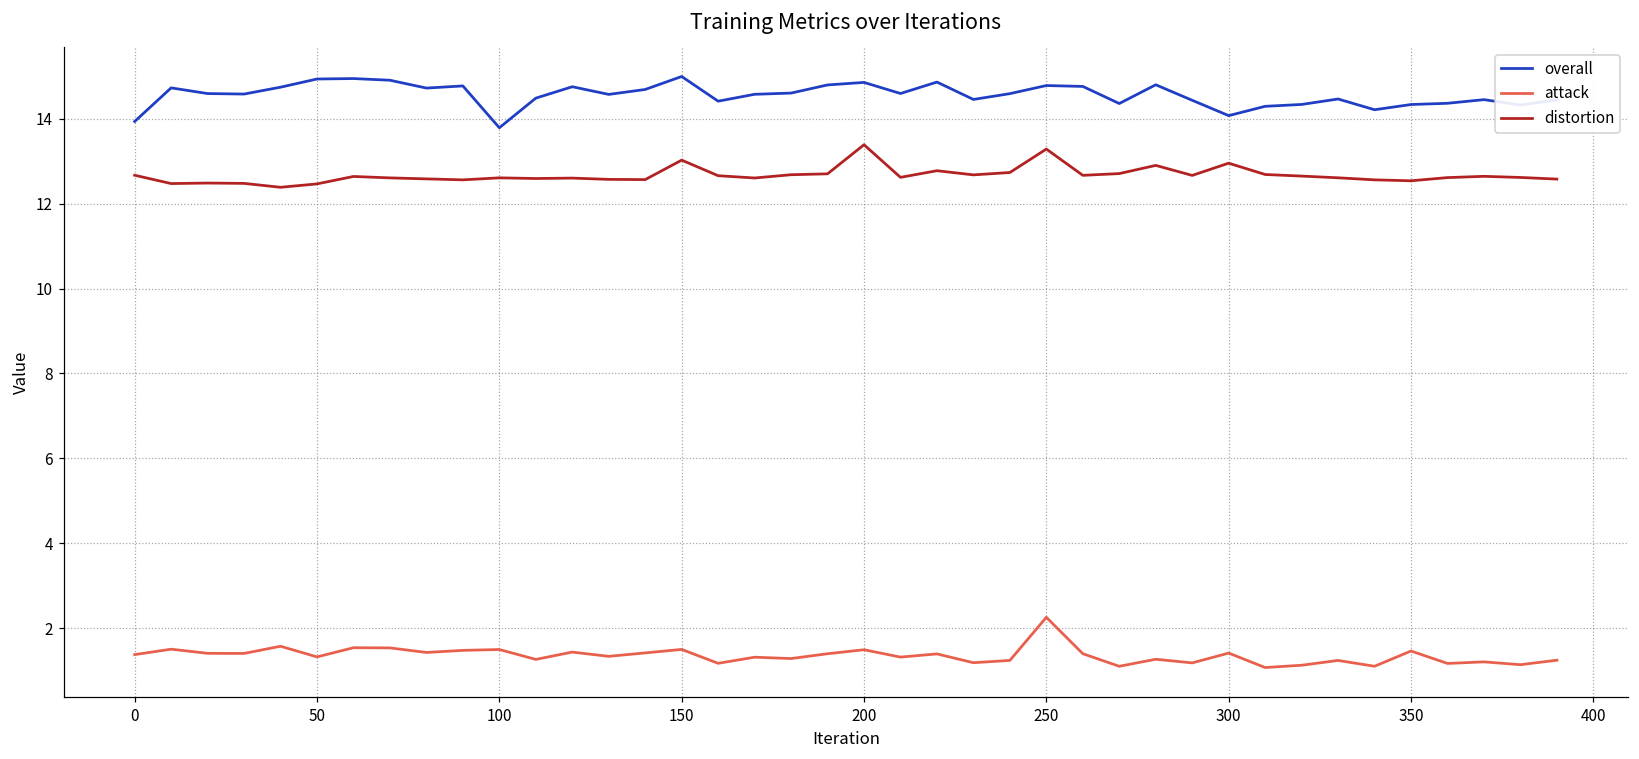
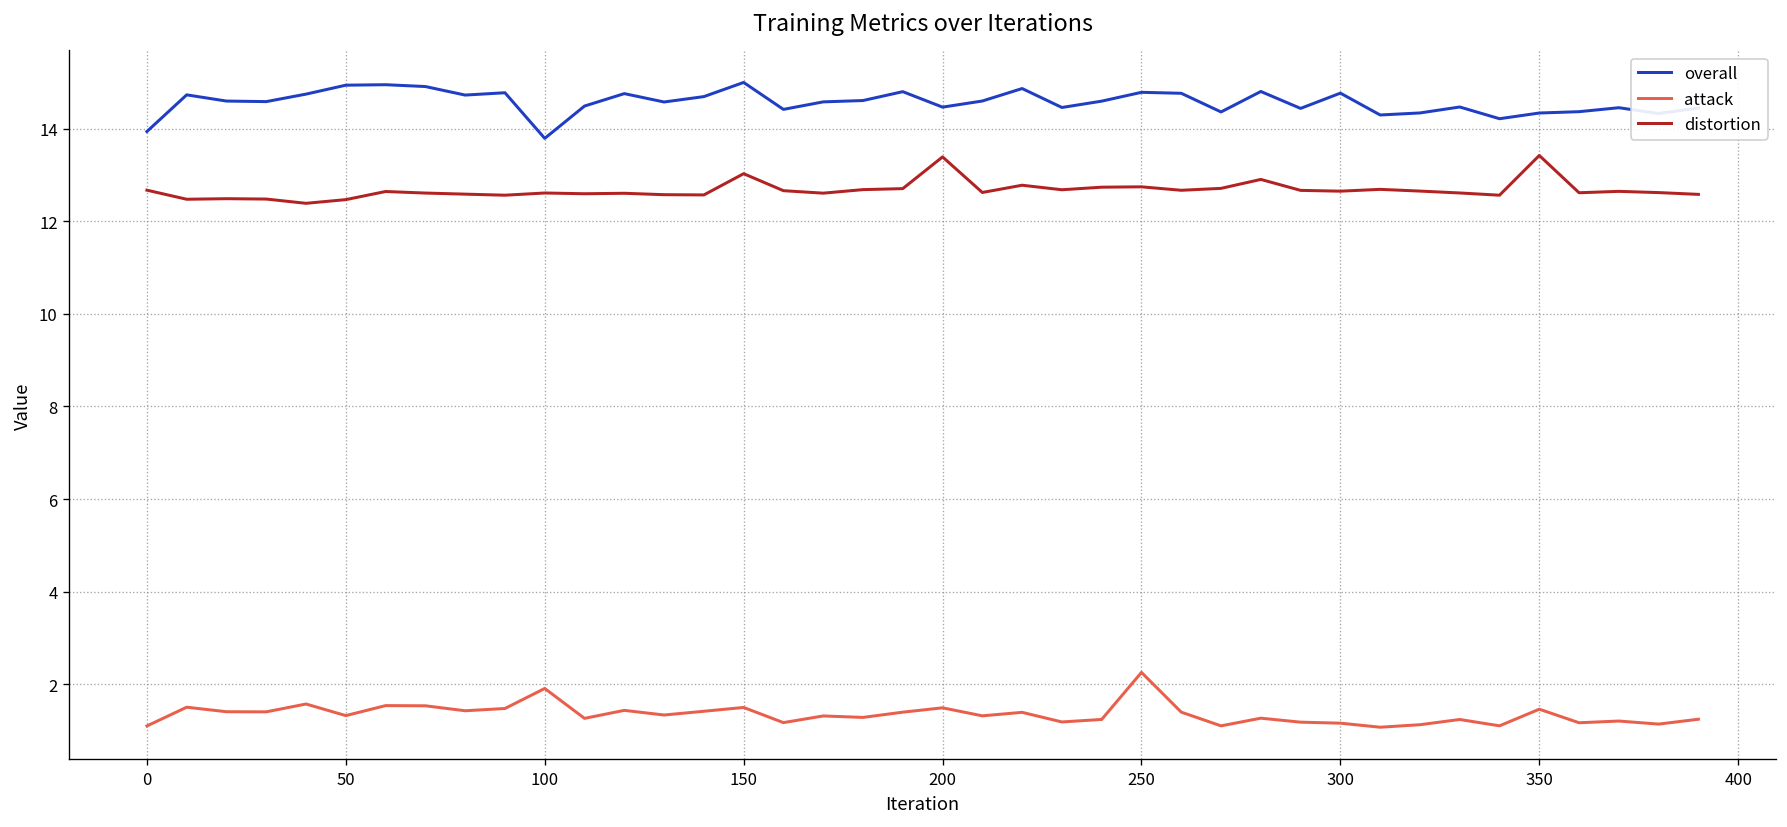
  {
    "overall": {
      "0": 13.9,
      "50": 14.9,
      "100": 13.8,
      "150": 15.0,
-     "200": 14.9,
+     "200": 14.5,
      "250": 14.8,
-     "300": 14.1,
+     "300": 14.8,
      "350": 14.3
    },
    "attack": {
-     "0": 1.4,
+     "0": 1.1,
      "50": 1.3,
-     "100": 1.5,
+     "100": 1.9,
      "150": 1.5,
      "200": 1.5,
      "250": 2.3,
-     "300": 1.4,
+     "300": 1.2,
      "350": 1.5
    },
    "distortion": {
      "0": 12.7,
      "50": 12.5,
      "100": 12.6,
      "150": 13.0,
      "200": 13.4,
-     "250": 13.3,
-     "300": 13.0,
-     "350": 12.5
+     "250": 12.7,
+     "300": 12.6,
+     "350": 13.4
    }
  }
